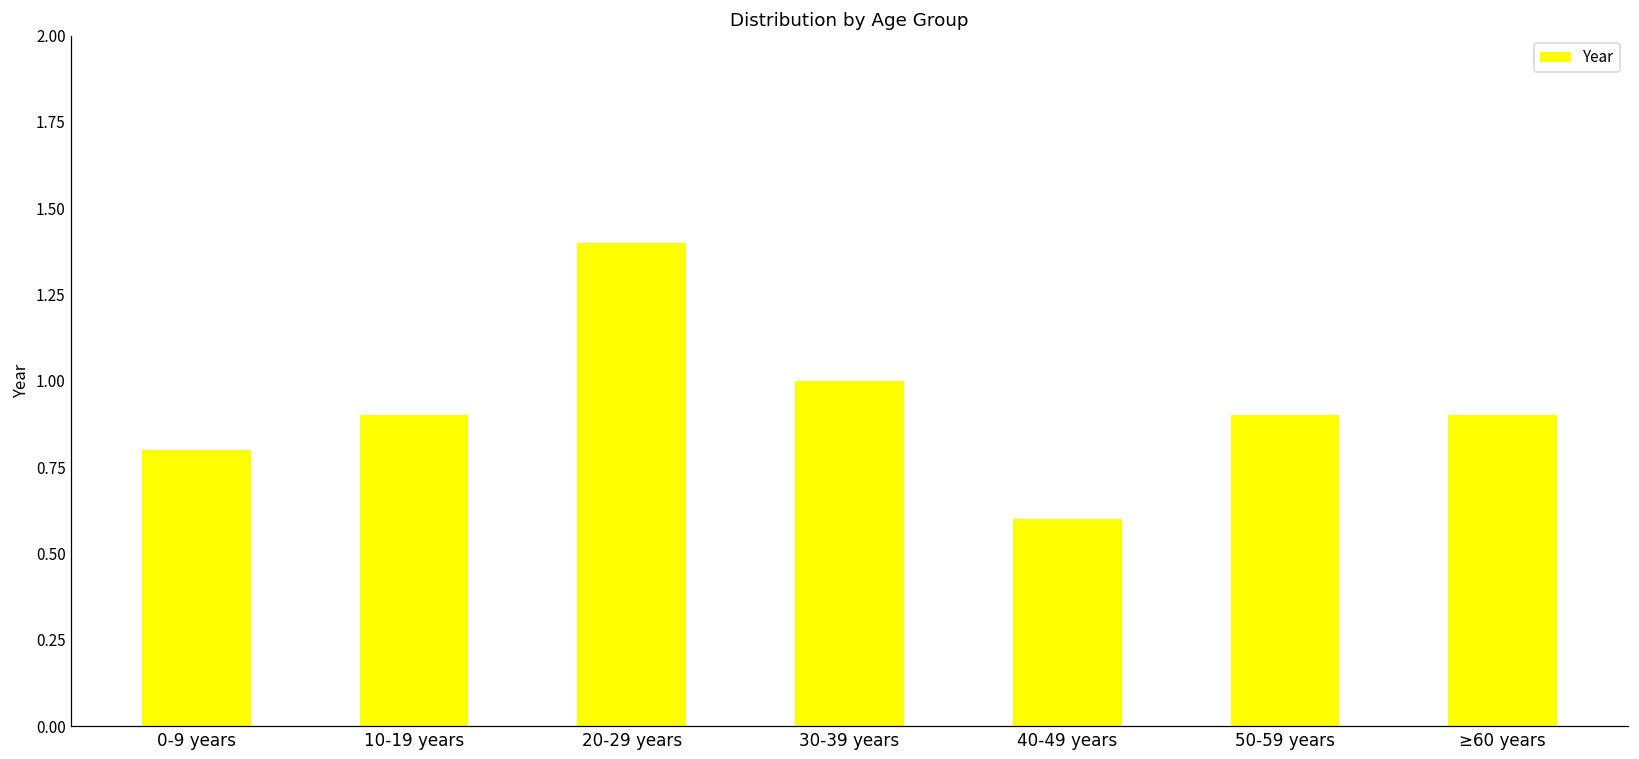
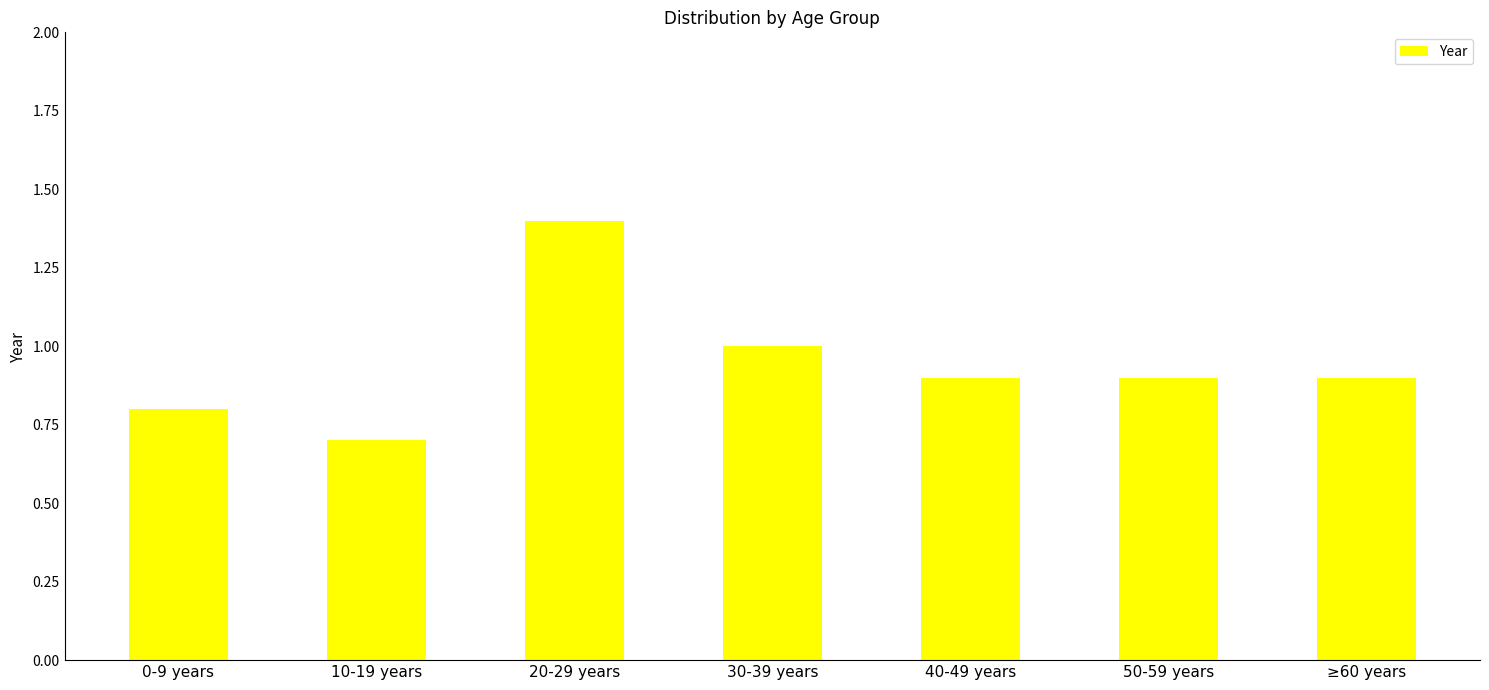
  {
    "0-9 years": 0.8,
-   "10-19 years": 0.9,
+   "10-19 years": 0.7,
    "20-29 years": 1.4,
    "30-39 years": 1.0,
-   "40-49 years": 0.6,
+   "40-49 years": 0.9,
    "50-59 years": 0.9,
    "≥60 years": 0.9
  }
